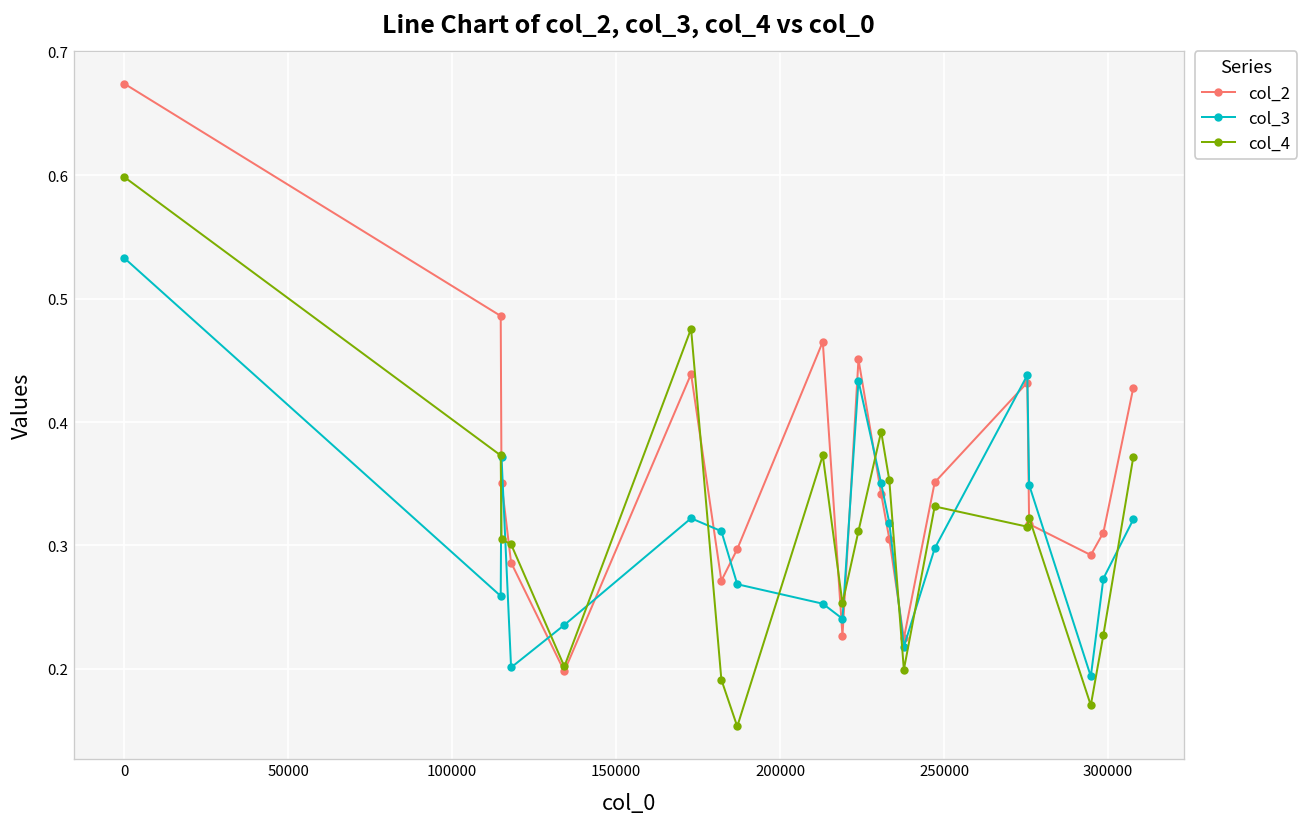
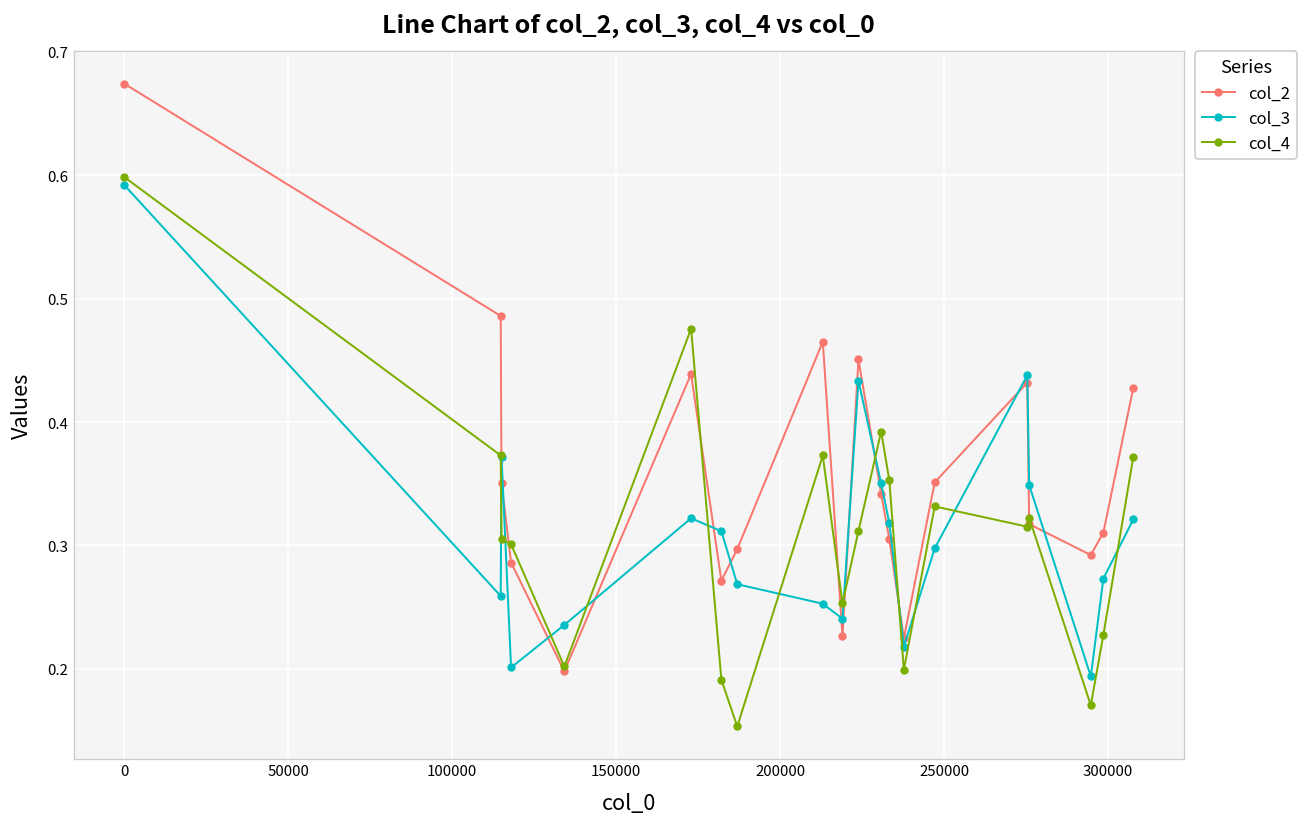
  {
    "col_2": {
      "0": 0.674
    },
    "col_3": {
-     "0": 0.533
+     "0": 0.592
    },
    "col_4": {
      "0": 0.599
    }
  }
